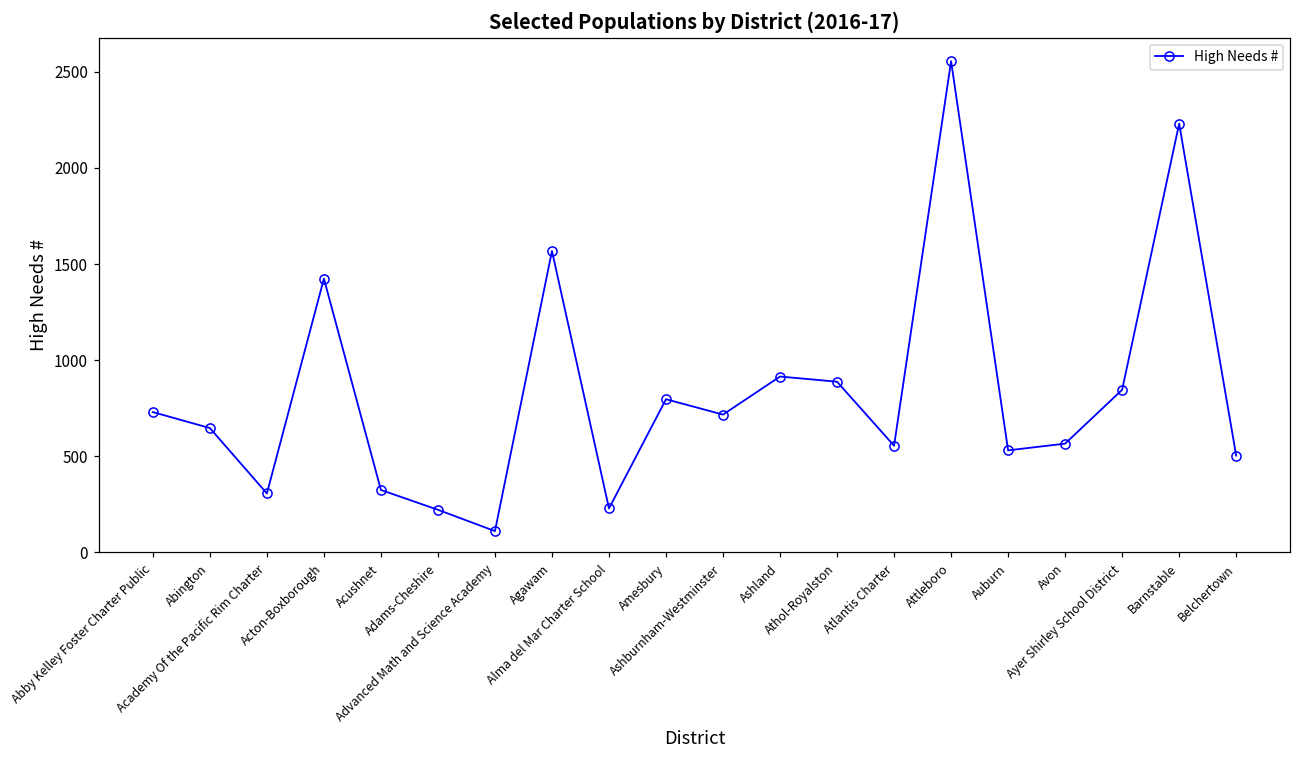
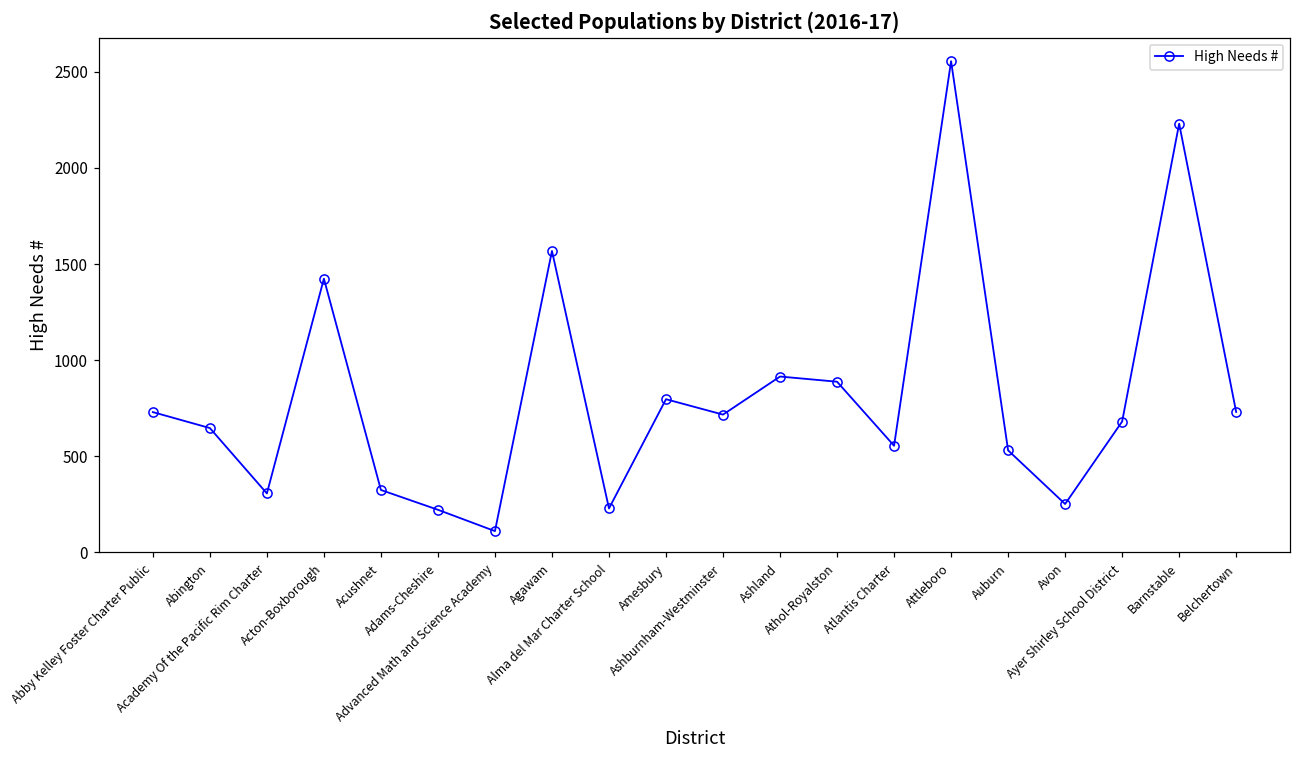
  {
    "Abby Kelley Foster Charter Public": 730,
    "Abington": 650,
    "Academy Of the Pacific Rim Charter": 310,
    "Acton-Boxborough": 1420,
    "Acushnet": 330,
    "Adams-Cheshire": 220,
    "Advanced Math and Science Academy": 110,
    "Agawam": 1570,
    "Alma del Mar Charter School": 230,
    "Amesbury": 800,
    "Ashburnham-Westminster": 720,
    "Ashland": 920,
    "Athol-Royalston": 890,
    "Atlantis Charter": 560,
    "Attleboro": 2560,
    "Auburn": 530,
-   "Avon": 570,
-   "Ayer Shirley School District": 850,
+   "Avon": 250,
+   "Ayer Shirley School District": 680,
    "Barnstable": 2230,
-   "Belchertown": 500
+   "Belchertown": 730
  }
